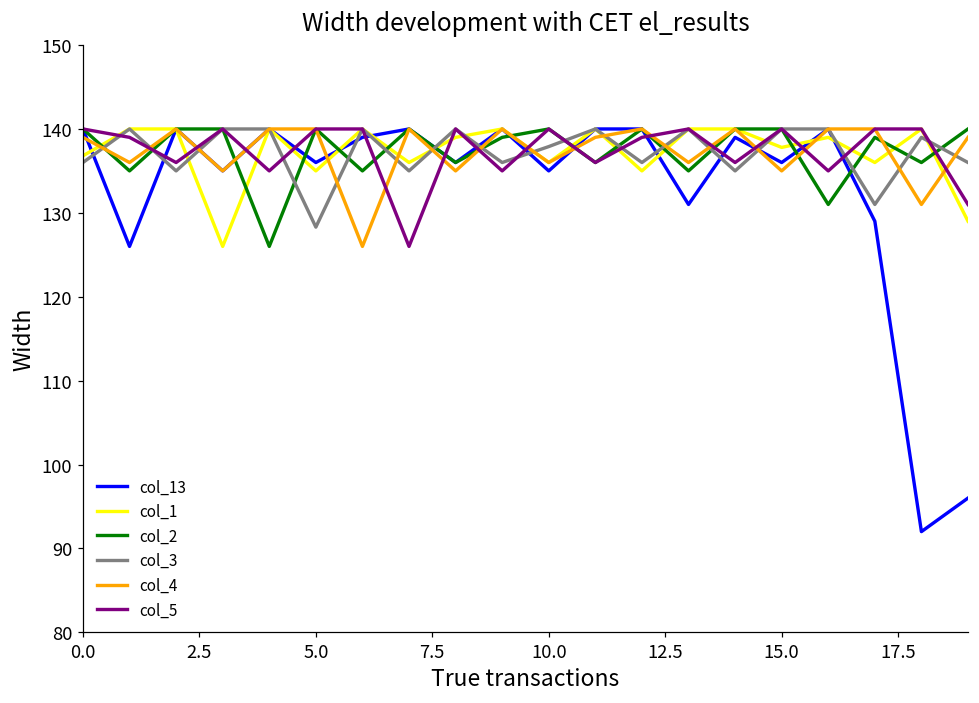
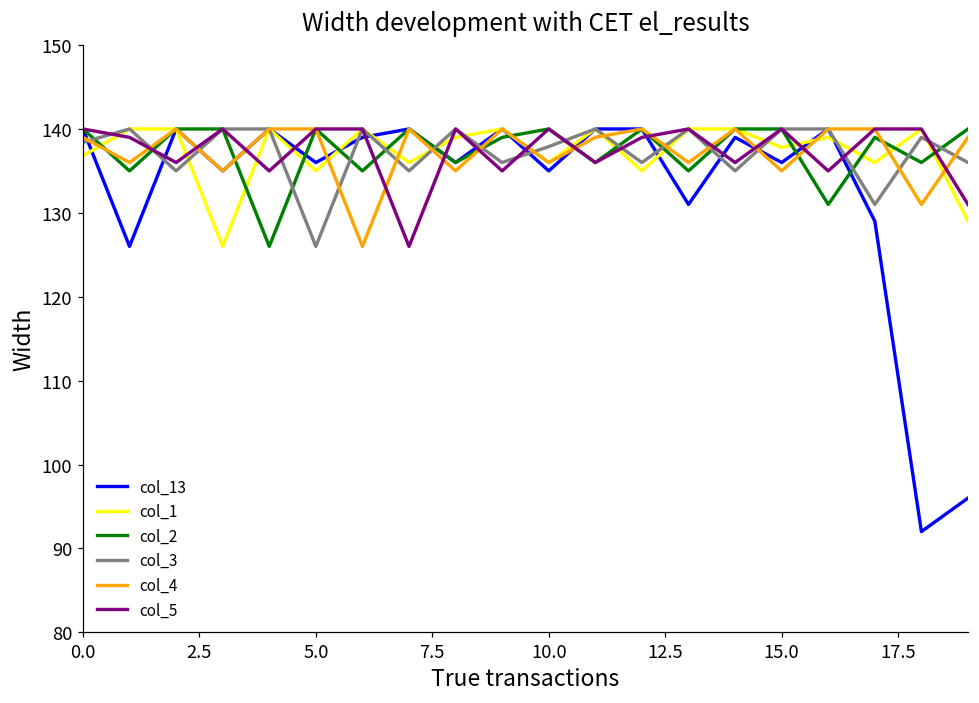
  {
    "col_13": {
      "5.0": 136,
      "10.0": 135,
      "15.0": 136
    },
    "col_1": {
      "0.0": 137,
      "5.0": 135,
      "15.0": 138
    },
    "col_3": {
-     "0.0": 136,
-     "5.0": 128,
+     "0.0": 138,
+     "5.0": 126,
      "10.0": 138
    },
    "col_4": {
      "0.0": 139,
      "15.0": 135
    }
  }
